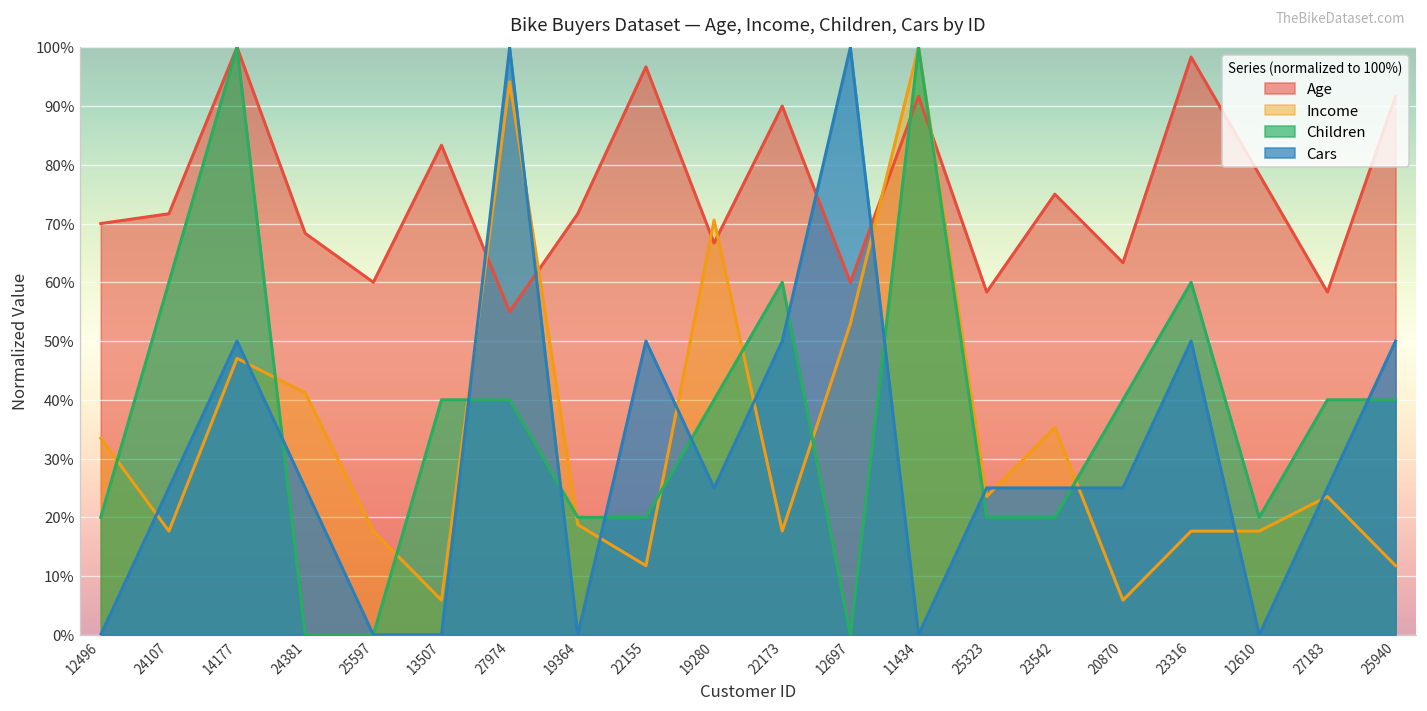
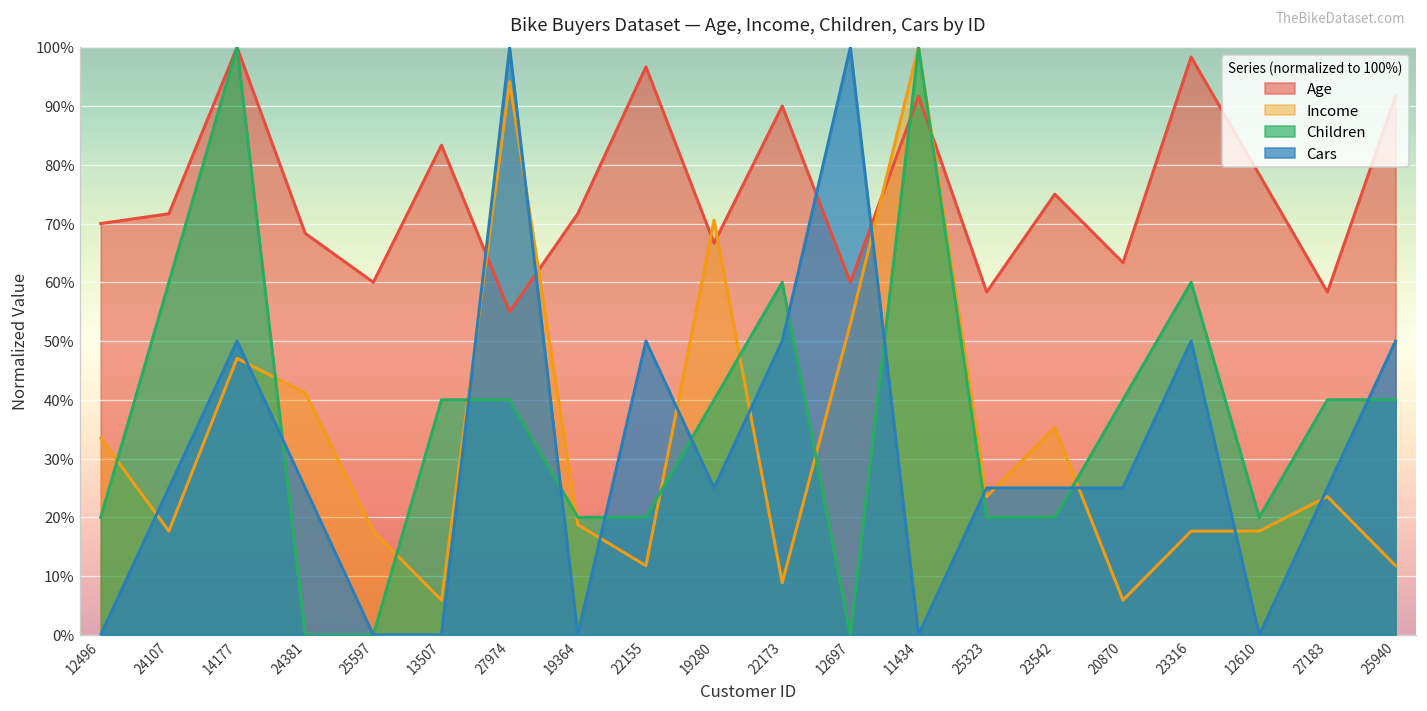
  {
    "Age": {
      "12496": "70%",
      "24107": "72%",
      "24381": "68%",
      "25597": "60%",
      "13507": "83%",
      "27974": "55%",
      "19364": "72%",
      "22155": "97%",
      "19280": "67%",
      "22173": "90%",
      "12697": "60%",
      "11434": "92%",
      "25323": "58%",
      "23542": "75%",
      "20870": "63%",
      "23316": "98%",
      "12610": "78%",
      "27183": "58%"
    },
    "Income": {
      "12496": "33%",
      "24107": "18%",
      "14177": "47%",
      "24381": "41%",
      "25597": "18%",
      "13507": "6%",
      "27974": "94%",
      "19364": "19%",
      "22155": "12%",
      "19280": "71%",
-     "22173": "18%",
+     "22173": "9%",
      "12697": "53%",
      "25323": "24%",
      "23542": "35%",
      "20870": "6%",
      "23316": "18%",
      "12610": "18%",
      "27183": "24%",
      "25940": "12%"
    },
    "Children": {
      "12496": "20%",
      "24107": "60%",
      "24381": "0%",
      "13507": "40%",
      "27974": "40%",
      "19364": "20%",
      "22155": "20%",
      "19280": "40%",
      "22173": "60%",
      "12697": "0%",
      "25323": "20%",
      "23542": "20%",
      "20870": "40%",
      "23316": "60%",
      "12610": "20%",
      "27183": "40%",
      "25940": "40%"
    },
    "Cars": {
      "12496": "0%",
      "24107": "25%",
      "14177": "50%",
      "24381": "25%",
      "13507": "0%",
      "27974": "100%",
      "19364": "0%",
      "22155": "50%",
      "19280": "25%",
      "22173": "50%",
      "12697": "100%",
      "11434": "0%",
      "25323": "25%",
      "23542": "25%",
      "20870": "25%",
      "23316": "50%",
      "12610": "0%",
      "27183": "25%",
      "25940": "50%"
    }
  }
